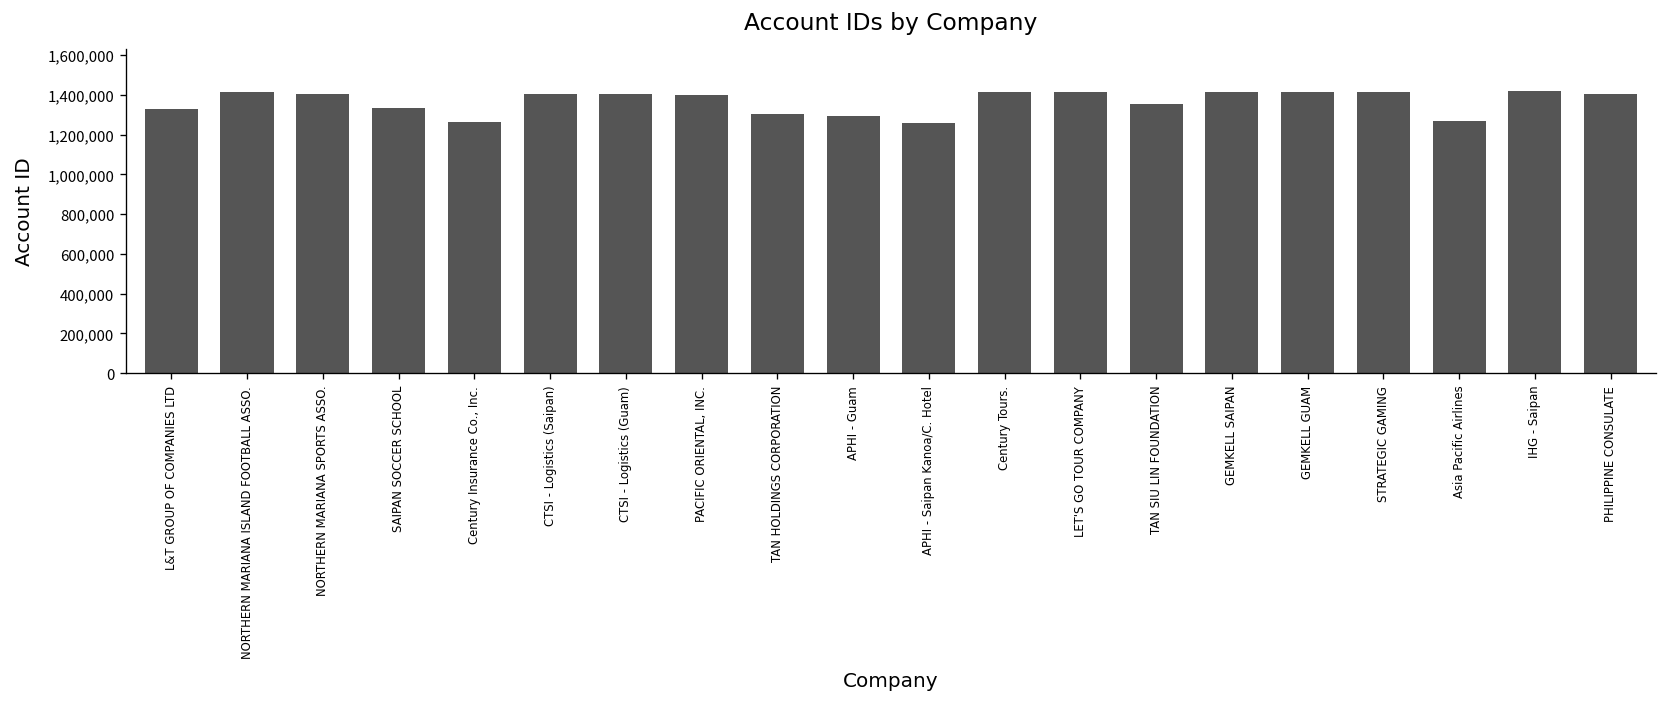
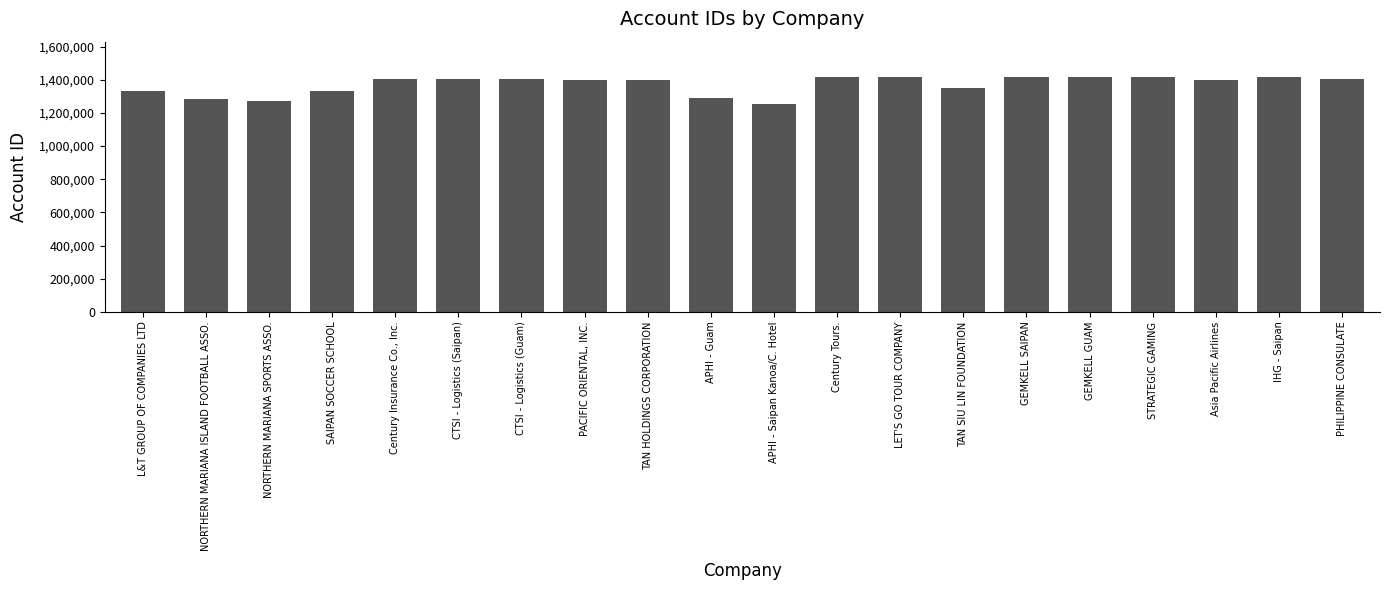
  {
    "L&T GROUP OF COMPANIES LTD": "1,330,000",
-   "NORTHERN MARIANA ISLAND FOOTBALL ASSO.": "1,410,000",
-   "NORTHERN MARIANA SPORTS ASSO.": "1,400,000",
+   "NORTHERN MARIANA ISLAND FOOTBALL ASSO.": "1,280,000",
+   "NORTHERN MARIANA SPORTS ASSO.": "1,270,000",
    "SAIPAN SOCCER SCHOOL": "1,330,000",
-   "Century Insurance Co., Inc.": "1,260,000",
+   "Century Insurance Co., Inc.": "1,400,000",
    "CTSI - Logistics (Saipan)": "1,400,000",
    "CTSI - Logistics (Guam)": "1,400,000",
    "PACIFIC ORIENTAL, INC.": "1,400,000",
-   "TAN HOLDINGS CORPORATION": "1,310,000",
+   "TAN HOLDINGS CORPORATION": "1,400,000",
    "APHI - Guam": "1,290,000",
    "APHI - Saipan Kanoa/C. Hotel": "1,260,000",
    "Century Tours.": "1,410,000",
    "LET'S GO TOUR COMPANY": "1,420,000",
    "TAN SIU LIN FOUNDATION": "1,350,000",
    "GEMKELL SAIPAN": "1,420,000",
    "GEMKELL GUAM": "1,420,000",
    "STRATEGIC GAMING": "1,420,000",
-   "Asia Pacific Airlines": "1,270,000",
+   "Asia Pacific Airlines": "1,400,000",
    "IHG - Saipan": "1,420,000",
    "PHILIPPINE CONSULATE": "1,400,000"
  }
